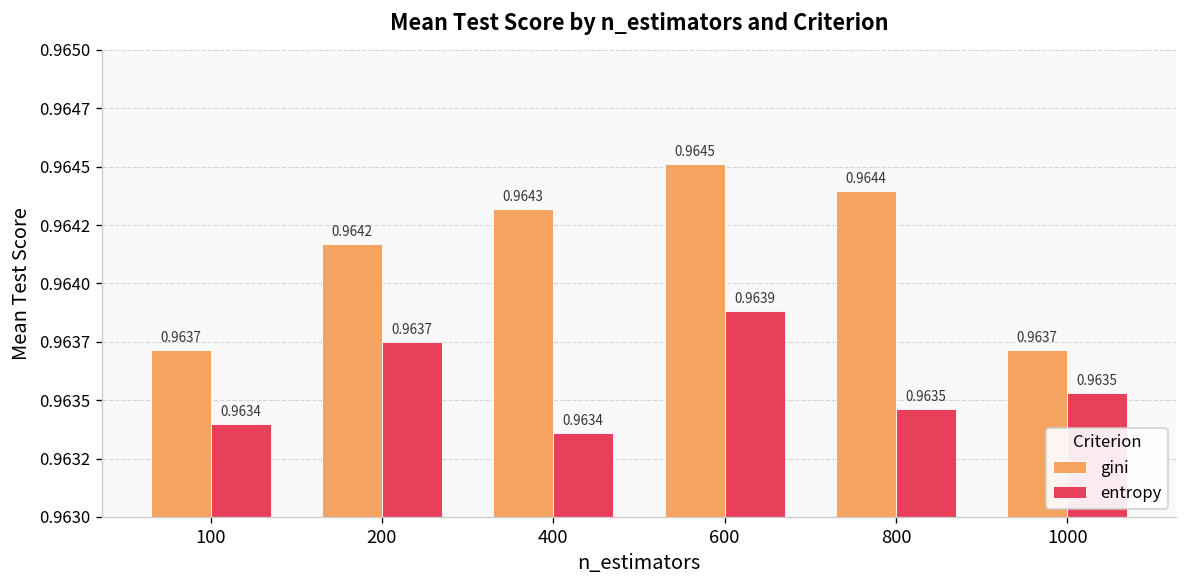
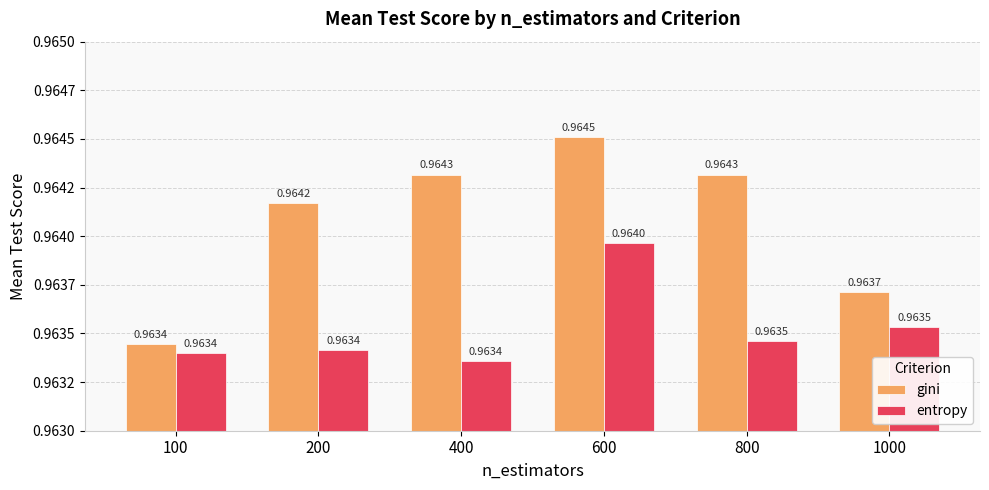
  {
    "gini": {
-     "100": 0.9637,
+     "100": 0.9634,
      "200": 0.9642,
      "400": 0.9643,
      "600": 0.9645,
-     "800": 0.9644,
+     "800": 0.9643,
      "1000": 0.9637
    },
    "entropy": {
      "100": 0.9634,
-     "200": 0.9637,
+     "200": 0.9634,
      "400": 0.9634,
-     "600": 0.9639,
+     "600": 0.9640,
      "800": 0.9635,
      "1000": 0.9635
    }
  }
